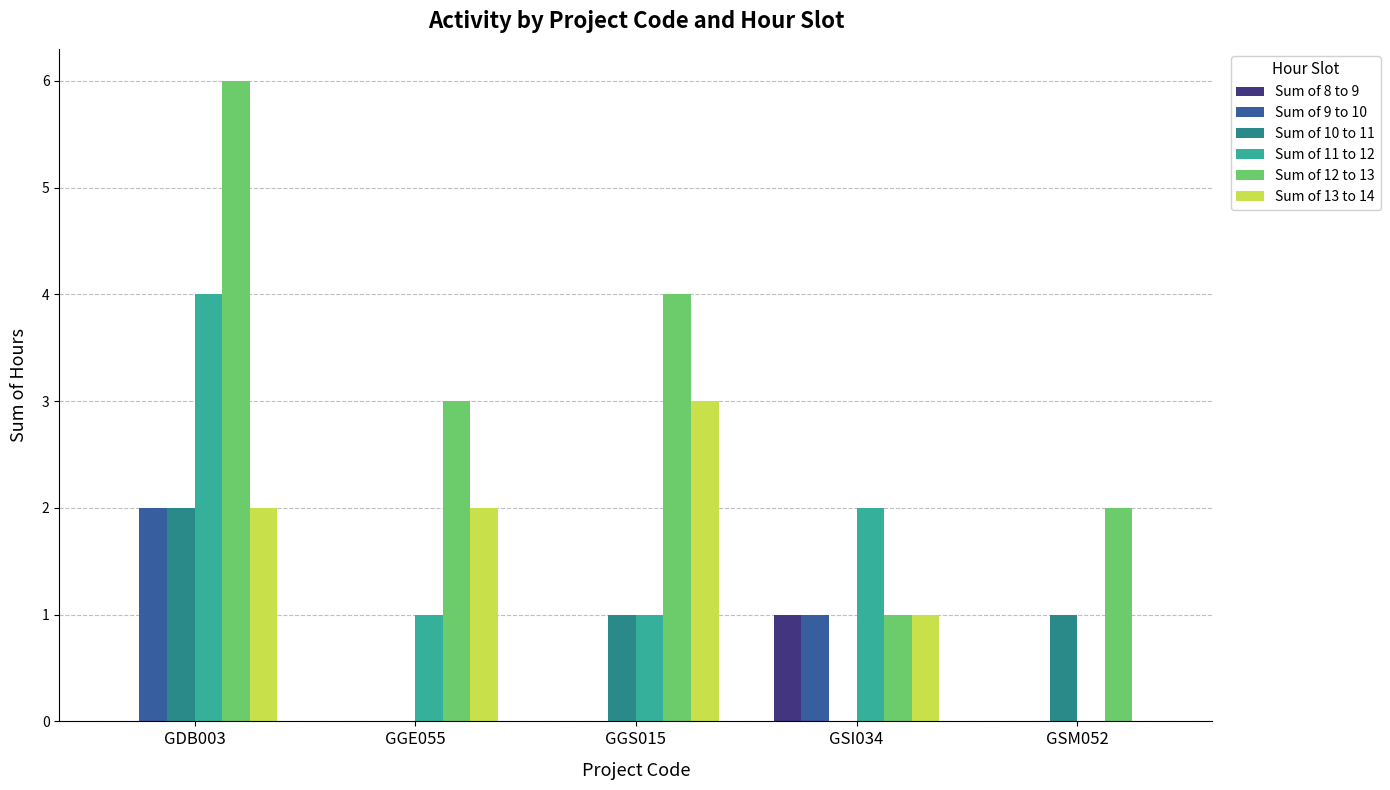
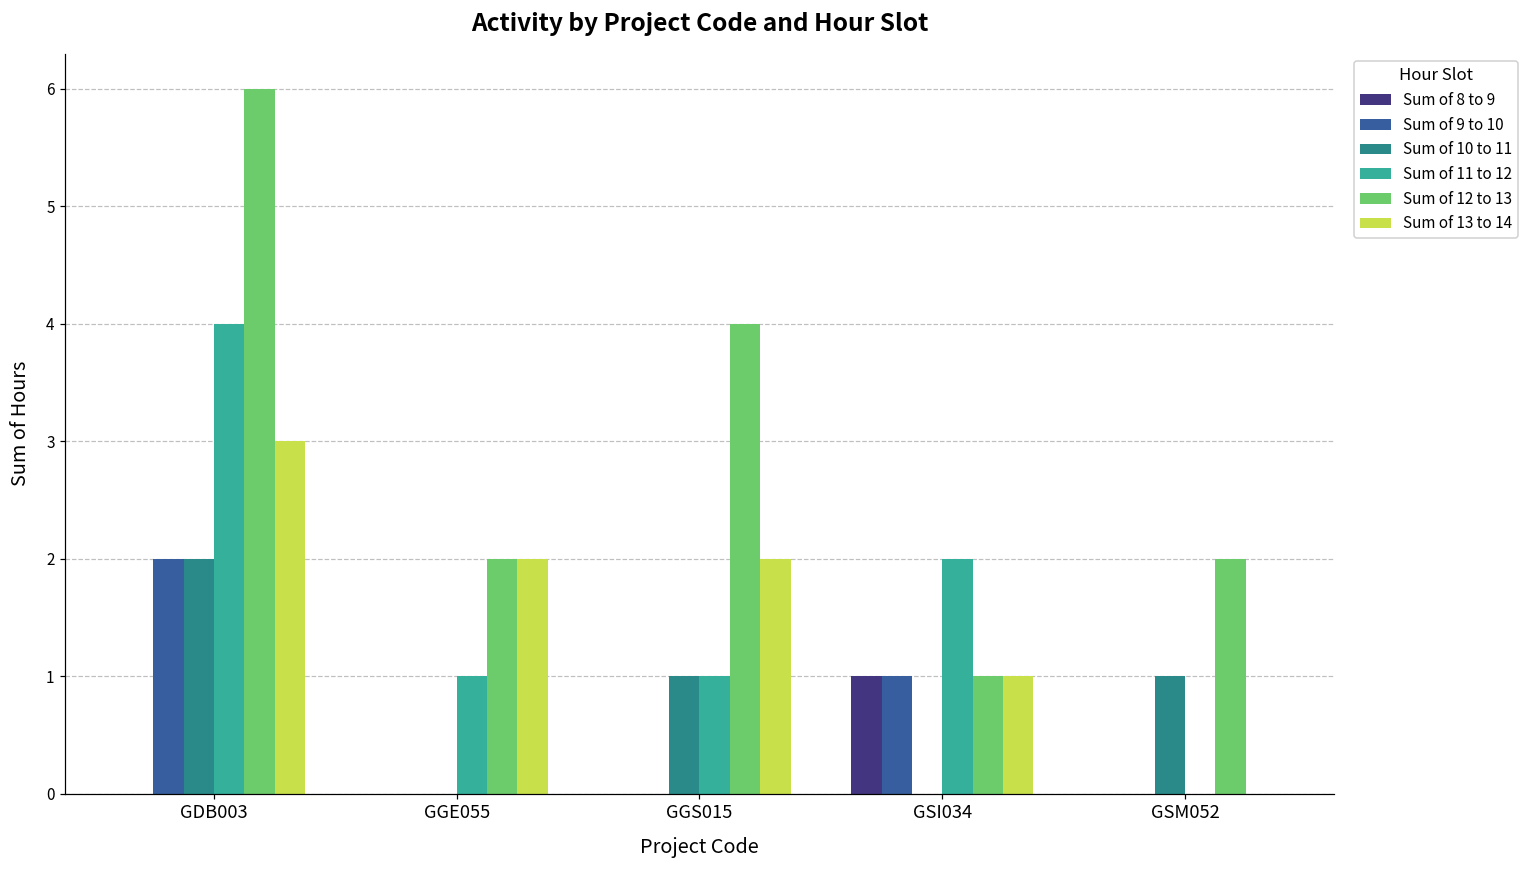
  {
    "Sum of 12 to 13": {
      "GDB003": 6,
-     "GGE055": 3,
+     "GGE055": 2,
      "GGS015": 4,
      "GSI034": 1,
      "GSM052": 2
    },
    "Sum of 13 to 14": {
-     "GDB003": 2,
+     "GDB003": 3,
      "GGE055": 2,
-     "GGS015": 3,
+     "GGS015": 2,
      "GSI034": 1,
      "GSM052": 0
    }
  }
